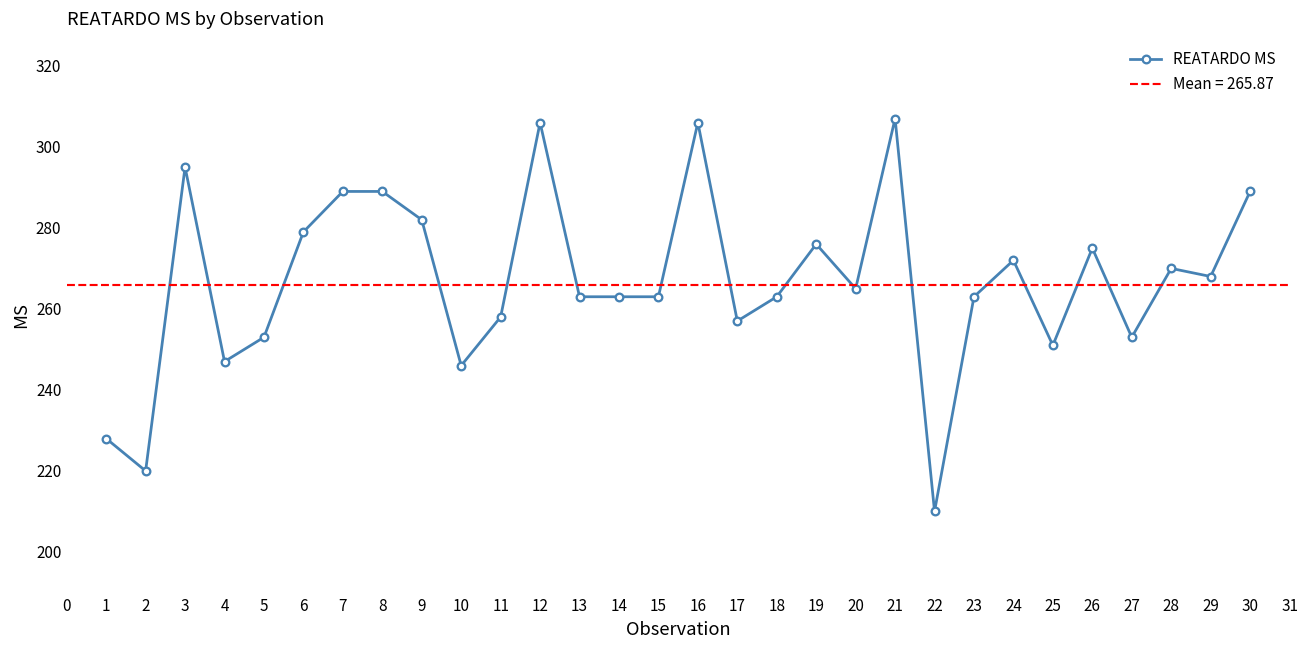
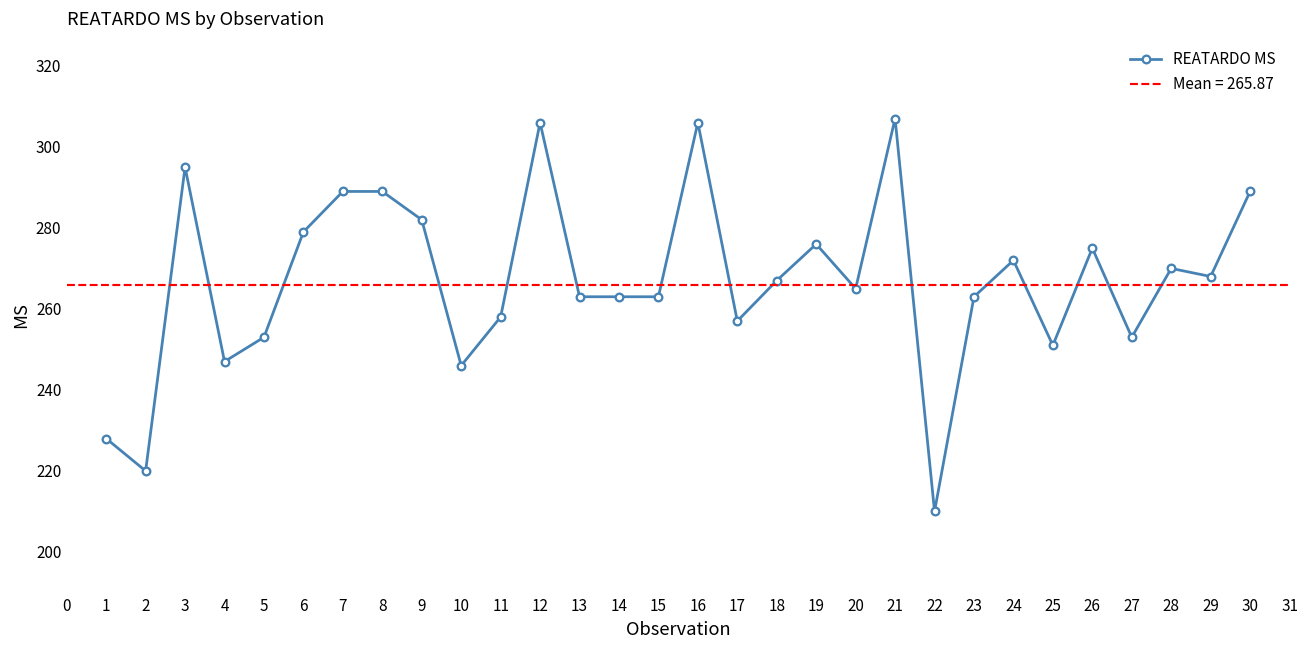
  {
    "1": 228,
    "2": 220,
    "3": 295,
    "4": 247,
    "5": 253,
    "6": 279,
    "7": 289,
    "8": 289,
    "9": 282,
    "10": 246,
    "11": 258,
    "12": 306,
    "13": 263,
    "14": 263,
    "15": 263,
    "16": 306,
    "17": 257,
-   "18": 263,
+   "18": 267,
    "19": 276,
    "20": 265,
    "21": 307,
    "22": 210,
    "23": 263,
    "24": 272,
    "25": 251,
    "26": 275,
    "27": 253,
    "28": 270,
    "29": 268,
    "30": 289
  }
